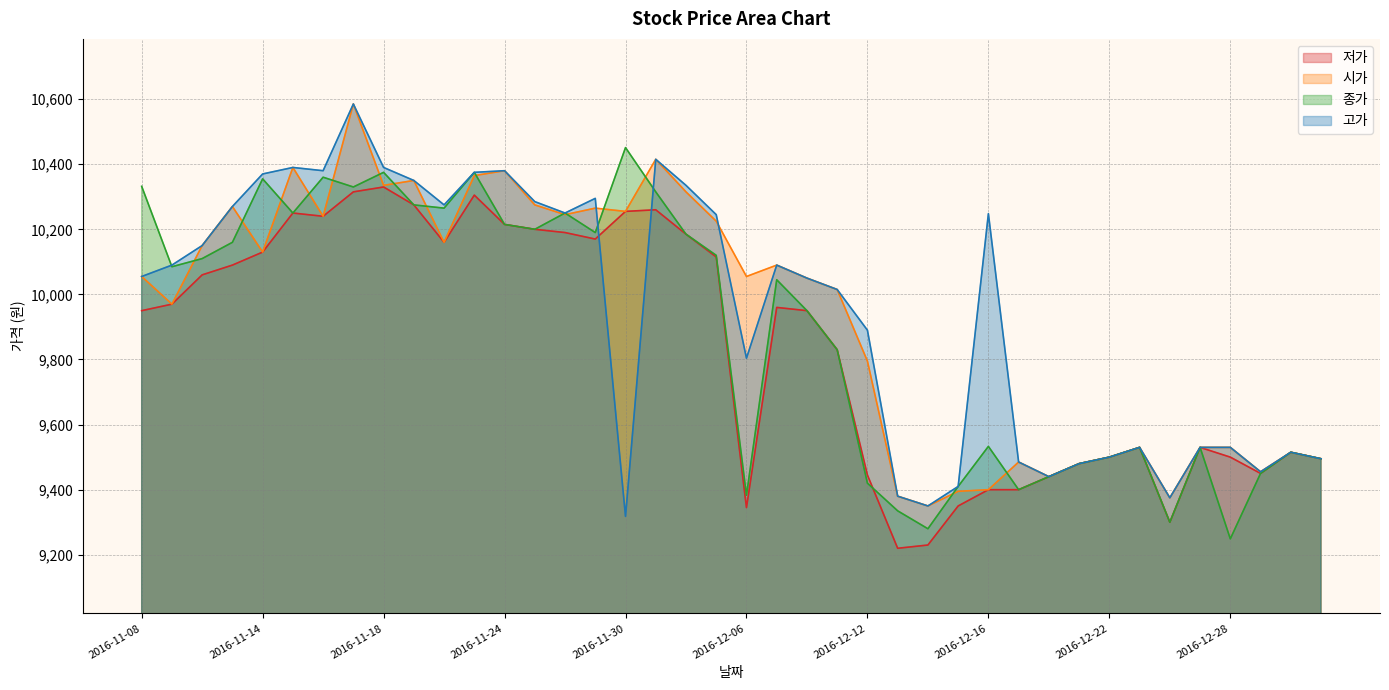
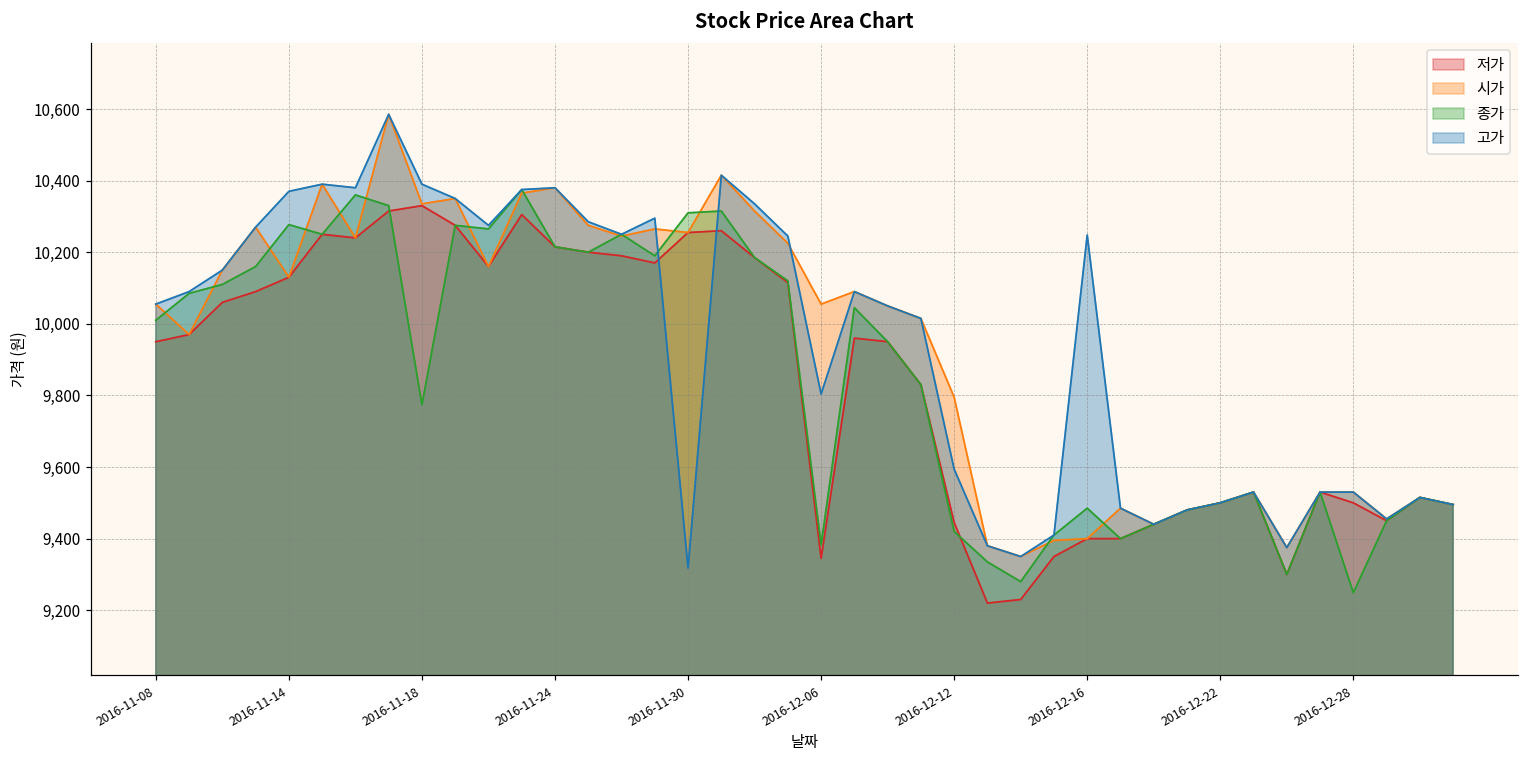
  {
    "종가": {
-     "2016-11-08": "10,330",
-     "2016-11-14": "10,360",
-     "2016-11-18": "10,380",
-     "2016-11-30": "10,450",
+     "2016-11-08": "10,010",
+     "2016-11-14": "10,280",
+     "2016-11-18": "9,770",
+     "2016-11-30": "10,310",
      "2016-12-06": "9,380",
      "2016-12-12": "9,420",
-     "2016-12-16": "9,530",
+     "2016-12-16": "9,490",
      "2016-12-28": "9,250"
    },
    "고가": {
      "2016-11-14": "10,370",
      "2016-11-18": "10,390",
      "2016-11-30": "9,320",
      "2016-12-06": "9,800",
-     "2016-12-12": "9,890",
+     "2016-12-12": "9,590",
      "2016-12-16": "10,250"
    }
  }
